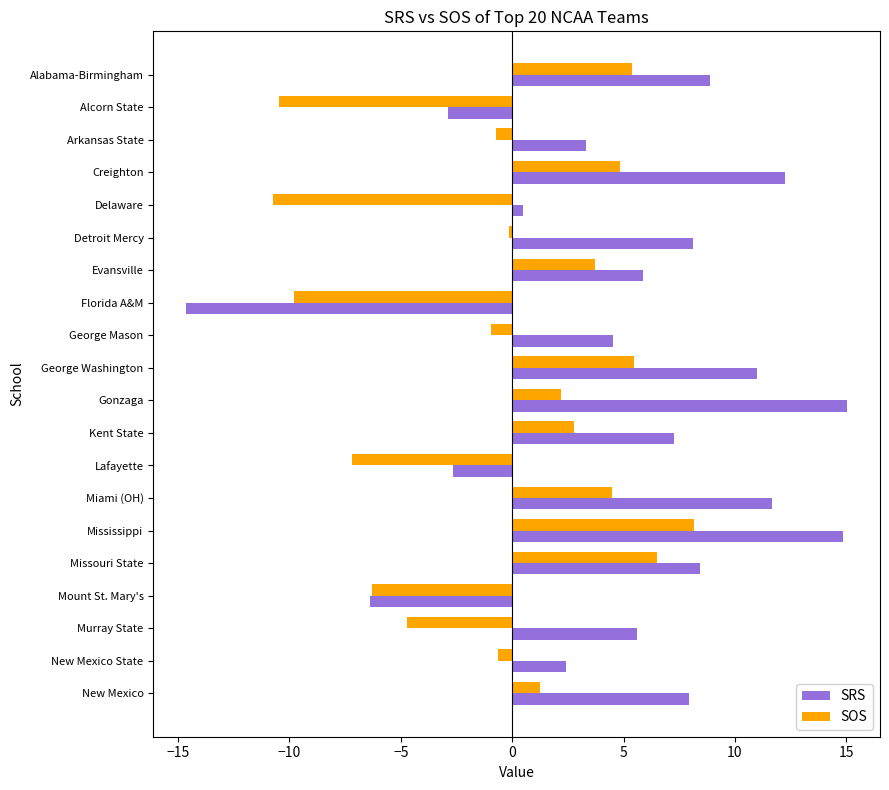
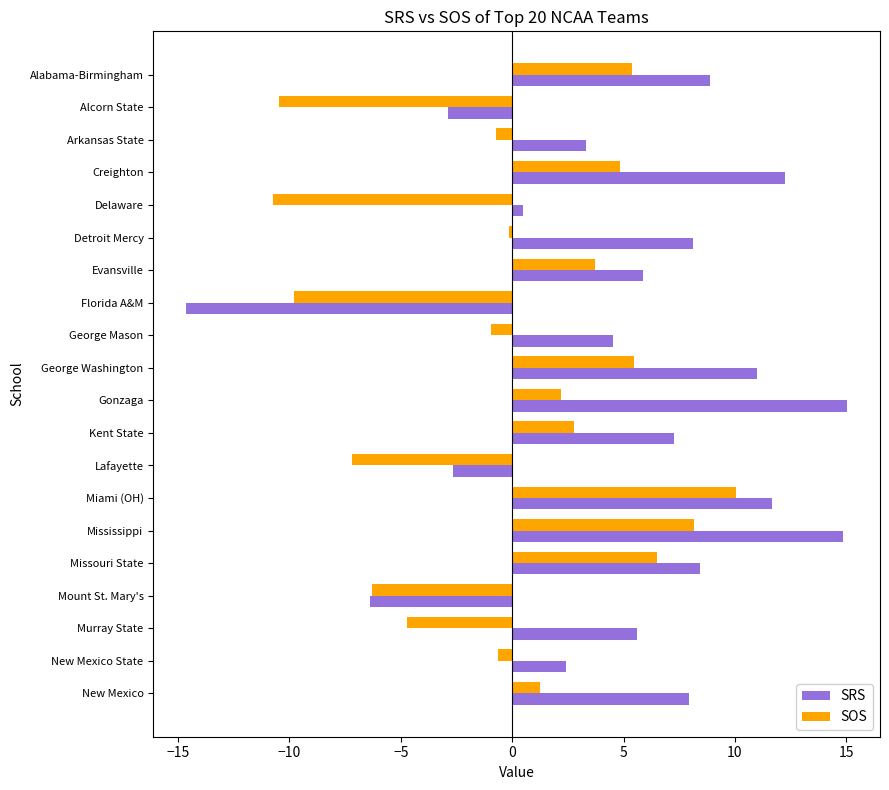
  {
    "SRS": {
      "Alabama-Birmingham": 8.9,
      "Alcorn State": -2.9,
      "Arkansas State": 3.3,
      "Creighton": 12.2,
      "Delaware": 0.5,
      "Detroit Mercy": 8.1,
      "Evansville": 5.9,
      "Florida A&M": -14.6,
      "George Mason": 4.5,
      "George Washington": 11.0,
      "Gonzaga": 15.0,
      "Kent State": 7.3,
      "Lafayette": -2.6,
      "Miami (OH)": 11.7,
      "Mississippi": 14.8,
      "Missouri State": 8.4,
      "Mount St. Mary's": -6.4,
      "Murray State": 5.6,
      "New Mexico State": 2.4,
      "New Mexico": 8.0
    },
    "SOS": {
      "Alabama-Birmingham": 5.4,
      "Alcorn State": -10.5,
      "Arkansas State": -0.7,
      "Creighton": 4.9,
      "Delaware": -10.7,
      "Detroit Mercy": -0.1,
      "Evansville": 3.7,
      "Florida A&M": -9.8,
      "George Mason": -0.9,
      "George Washington": 5.5,
      "Gonzaga": 2.2,
      "Kent State": 2.8,
      "Lafayette": -7.2,
-     "Miami (OH)": 4.5,
+     "Miami (OH)": 10.1,
      "Mississippi": 8.2,
      "Missouri State": 6.5,
      "Mount St. Mary's": -6.3,
      "Murray State": -4.7,
      "New Mexico State": -0.6,
      "New Mexico": 1.3
    }
  }
